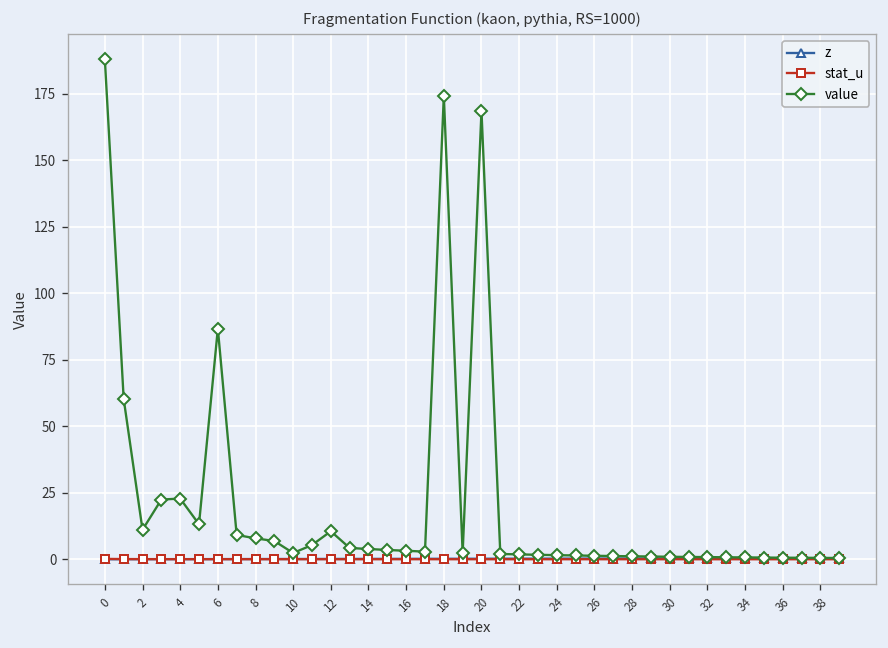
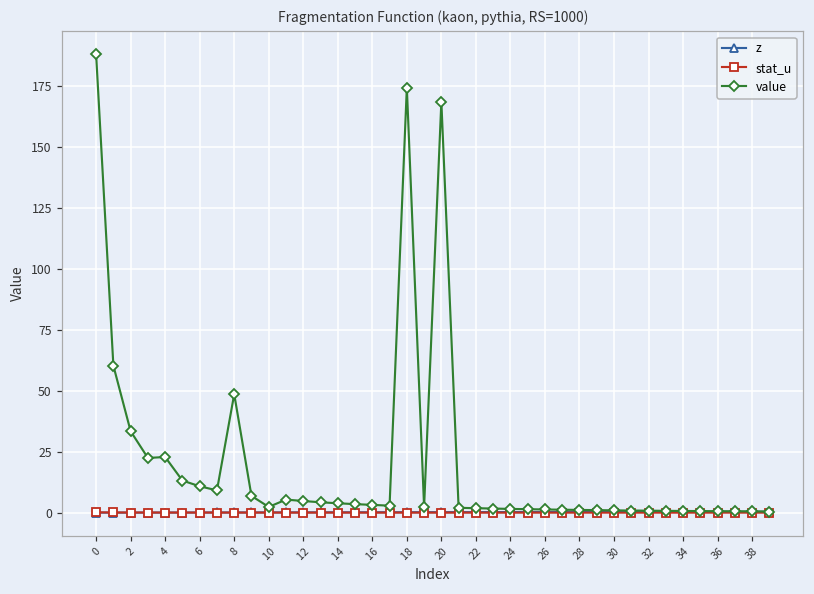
  {
    "value": {
      "0": 188,
-     "2": 11,
+     "2": 33,
      "4": 23,
-     "6": 87,
-     "8": 8,
+     "6": 11,
+     "8": 49,
      "10": 2,
-     "12": 11,
+     "12": 5,
      "14": 4,
      "16": 3,
      "18": 174,
      "20": 168,
      "22": 2,
      "24": 2
    }
  }
